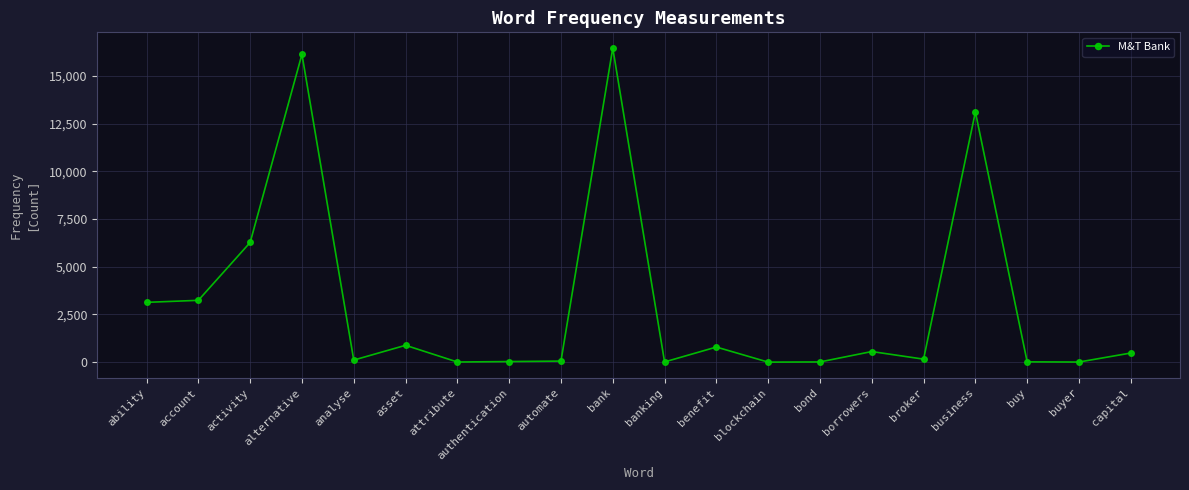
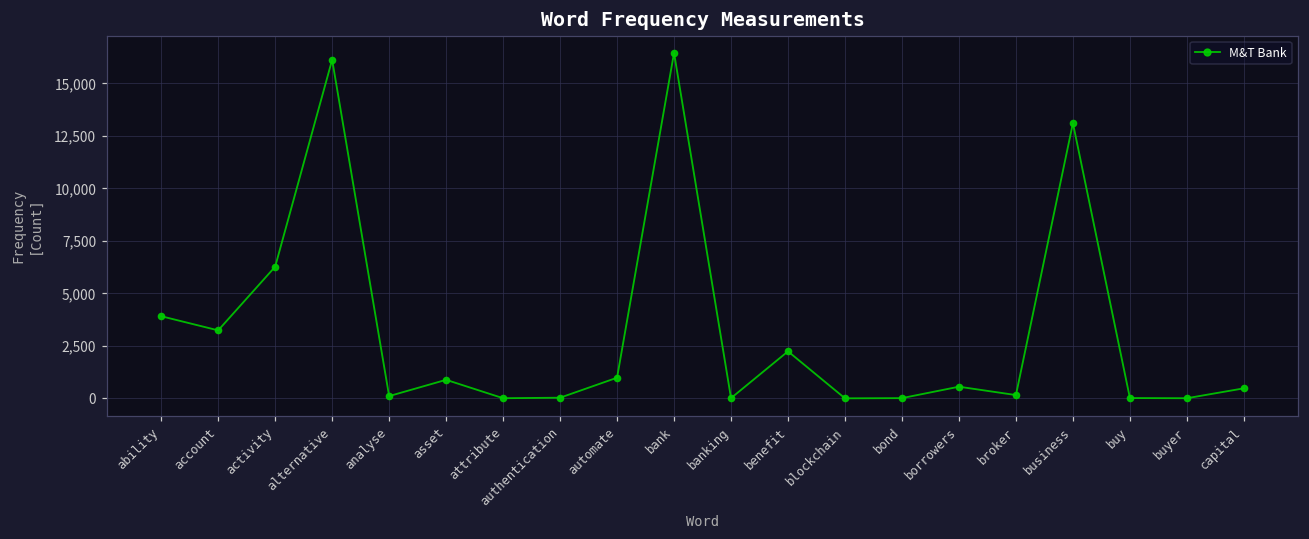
  {
-   "ability": "3,100",
+   "ability": "3,900",
    "account": "3,200",
    "activity": "6,300",
    "alternative": "16,100",
    "analyse": "100",
    "asset": "900",
    "attribute": "0",
    "authentication": "0",
-   "automate": "100",
+   "automate": "1,000",
    "bank": "16,500",
    "banking": "0",
-   "benefit": "800",
+   "benefit": "2,200",
    "blockchain": "0",
    "bond": "0",
    "borrowers": "600",
    "broker": "200",
    "business": "13,100",
    "buy": "0",
    "buyer": "0",
    "capital": "500"
  }
